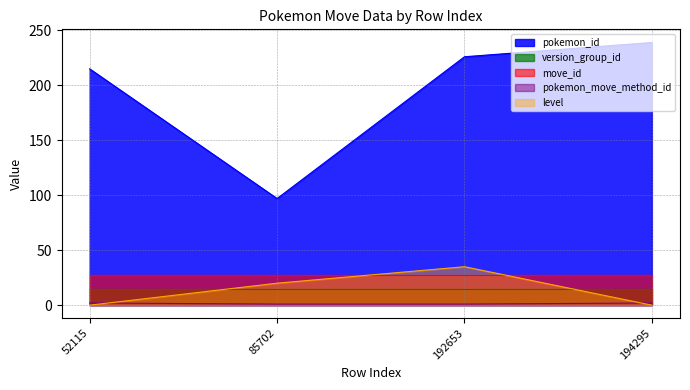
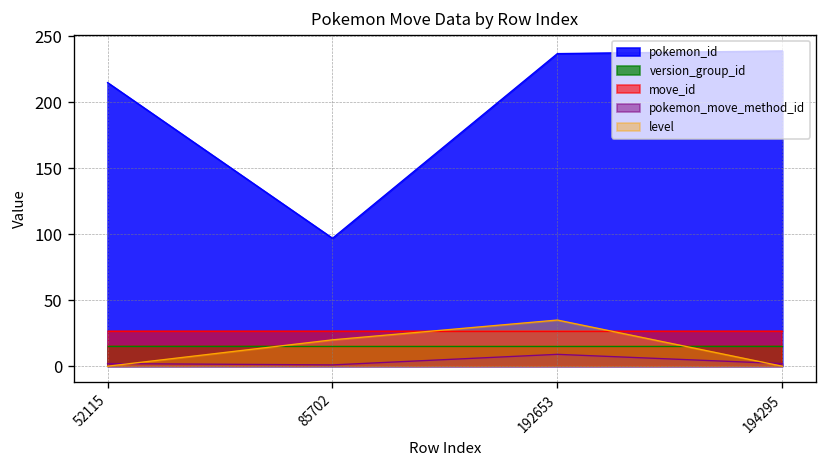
  {
    "pokemon_id": {
      "52115": 215,
      "85702": 97,
-     "192653": 226
+     "192653": 237
    },
    "version_group_id": {
      "52115": 15,
      "85702": 15,
      "192653": 15,
      "194295": 15
    },
    "move_id": {
      "52115": 27,
      "85702": 27,
      "192653": 27,
      "194295": 27
    },
    "pokemon_move_method_id": {
      "85702": 1,
-     "192653": 1
+     "192653": 9
    },
    "level": {
      "85702": 20,
      "192653": 35
    }
  }
